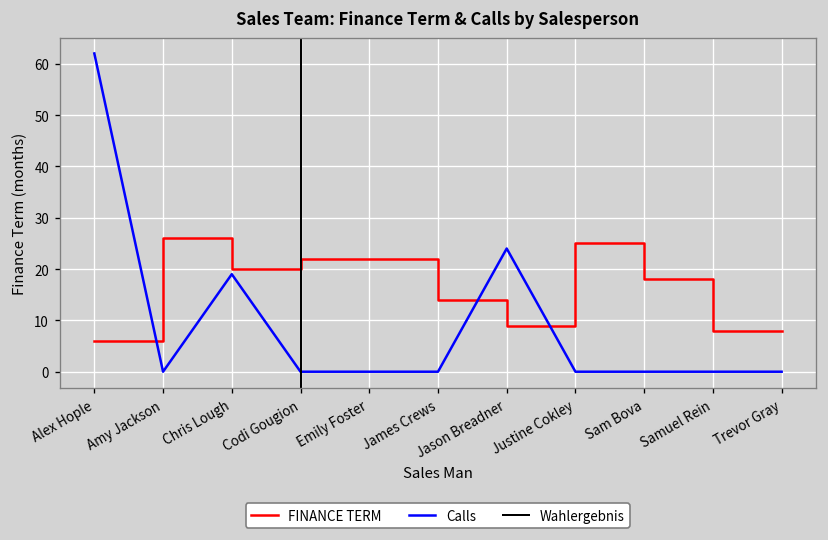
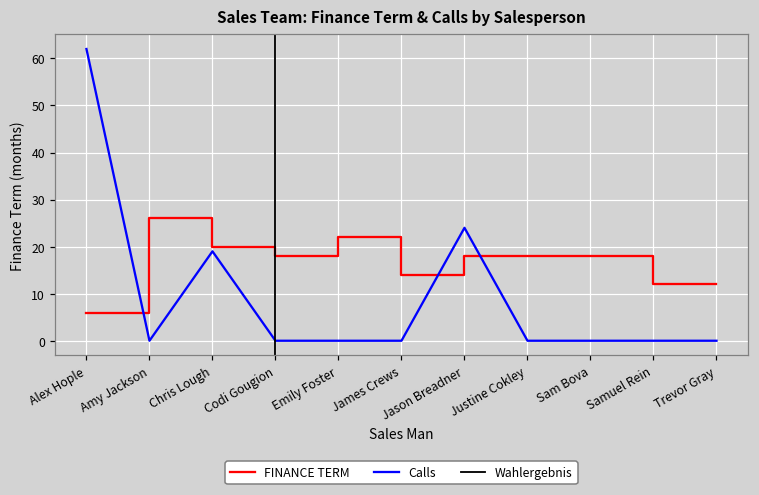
  {
    "FINANCE TERM": {
      "Alex Hople": 6,
      "Amy Jackson": 26,
      "Chris Lough": 20,
-     "Codi Gougion": 22,
+     "Codi Gougion": 18,
      "Emily Foster": 22,
      "James Crews": 14,
-     "Jason Breadner": 9,
-     "Justine Cokley": 25,
+     "Jason Breadner": 18,
+     "Justine Cokley": 18,
      "Sam Bova": 18,
-     "Samuel Rein": 8,
-     "Trevor Gray": 8
+     "Samuel Rein": 12,
+     "Trevor Gray": 12
    },
    "Calls": {
      "Alex Hople": 62,
      "Amy Jackson": 0,
      "Chris Lough": 19,
      "Codi Gougion": 0,
      "Emily Foster": 0,
      "James Crews": 0,
      "Jason Breadner": 24,
      "Justine Cokley": 0,
      "Sam Bova": 0,
      "Samuel Rein": 0,
      "Trevor Gray": 0
    }
  }
